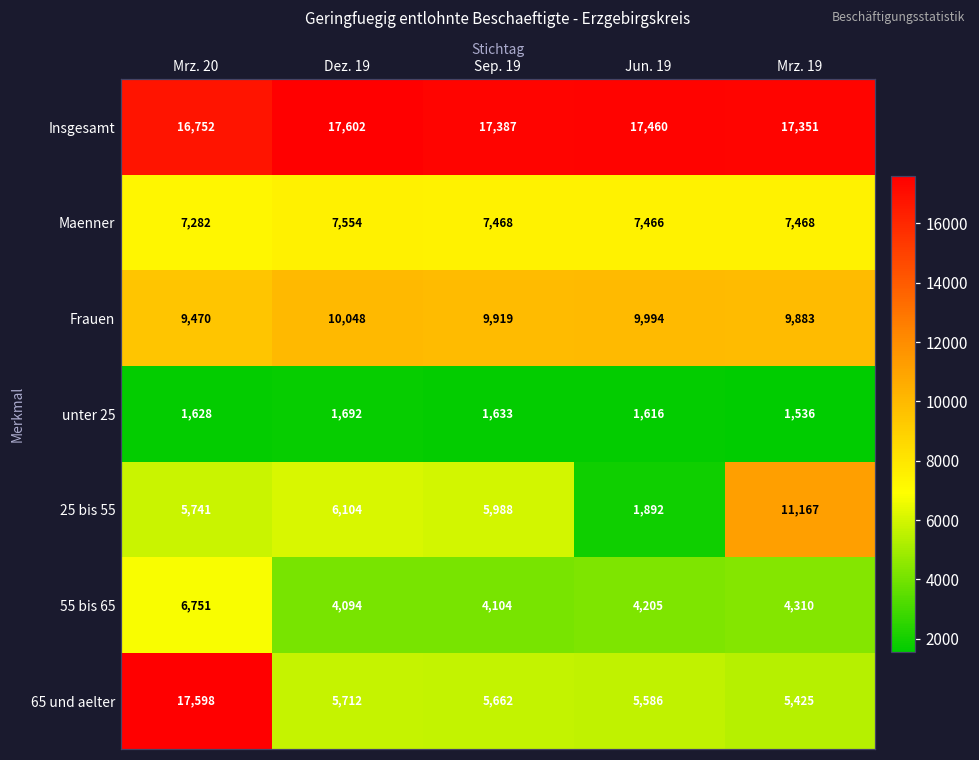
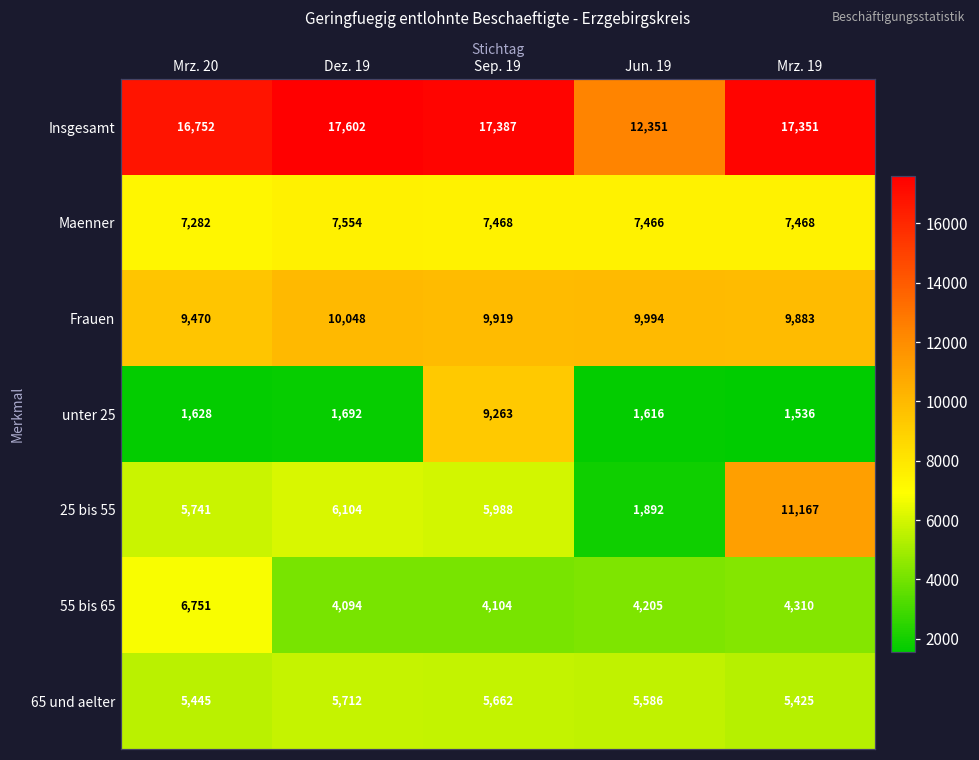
  {
    "Insgesamt": {
      "Mrz. 20": "16,752",
      "Dez. 19": "17,602",
      "Sep. 19": "17,387",
-     "Jun. 19": "17,460",
+     "Jun. 19": "12,351",
      "Mrz. 19": "17,351"
    },
    "Maenner": {
      "Mrz. 20": "7,282",
      "Dez. 19": "7,554",
      "Sep. 19": "7,468",
      "Jun. 19": "7,466",
      "Mrz. 19": "7,468"
    },
    "Frauen": {
      "Mrz. 20": "9,470",
      "Dez. 19": "10,048",
      "Sep. 19": "9,919",
      "Jun. 19": "9,994",
      "Mrz. 19": "9,883"
    },
    "unter 25": {
      "Mrz. 20": "1,628",
      "Dez. 19": "1,692",
-     "Sep. 19": "1,633",
+     "Sep. 19": "9,263",
      "Jun. 19": "1,616",
      "Mrz. 19": "1,536"
    },
    "25 bis 55": {
      "Mrz. 20": "5,741",
      "Dez. 19": "6,104",
      "Sep. 19": "5,988",
      "Jun. 19": "1,892",
      "Mrz. 19": "11,167"
    },
    "55 bis 65": {
      "Mrz. 20": "6,751",
      "Dez. 19": "4,094",
      "Sep. 19": "4,104",
      "Jun. 19": "4,205",
      "Mrz. 19": "4,310"
    },
    "65 und aelter": {
-     "Mrz. 20": "17,598",
+     "Mrz. 20": "5,445",
      "Dez. 19": "5,712",
      "Sep. 19": "5,662",
      "Jun. 19": "5,586",
      "Mrz. 19": "5,425"
    }
  }
